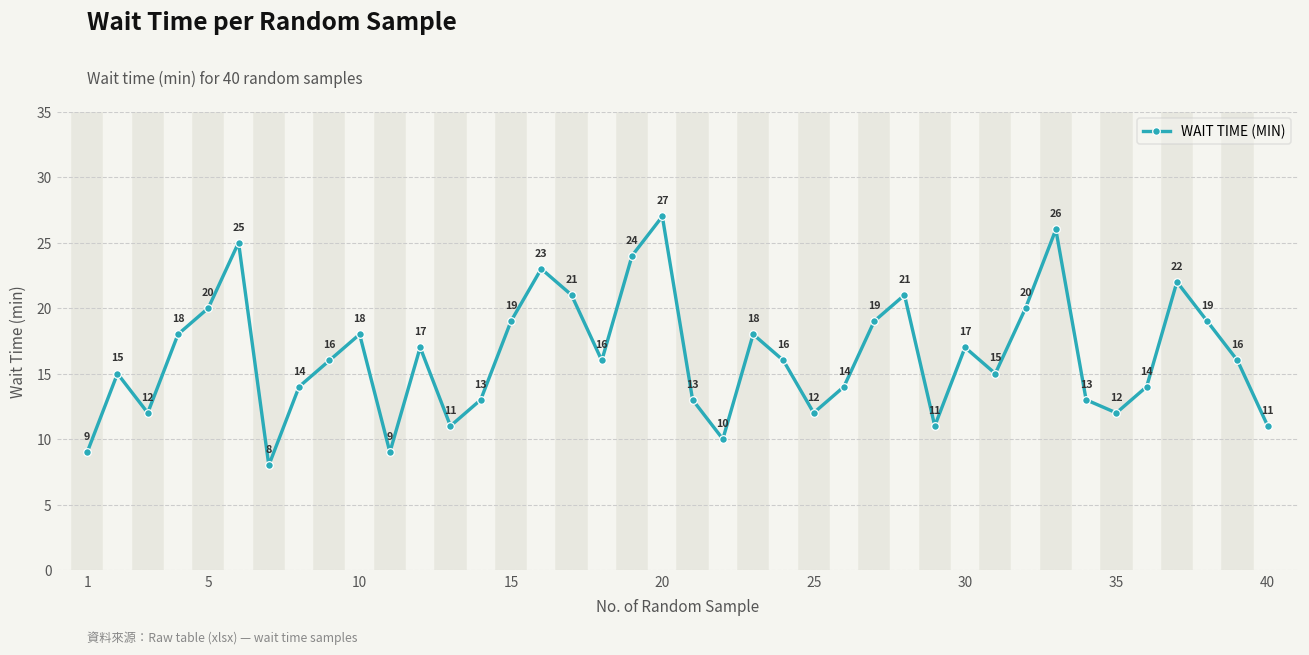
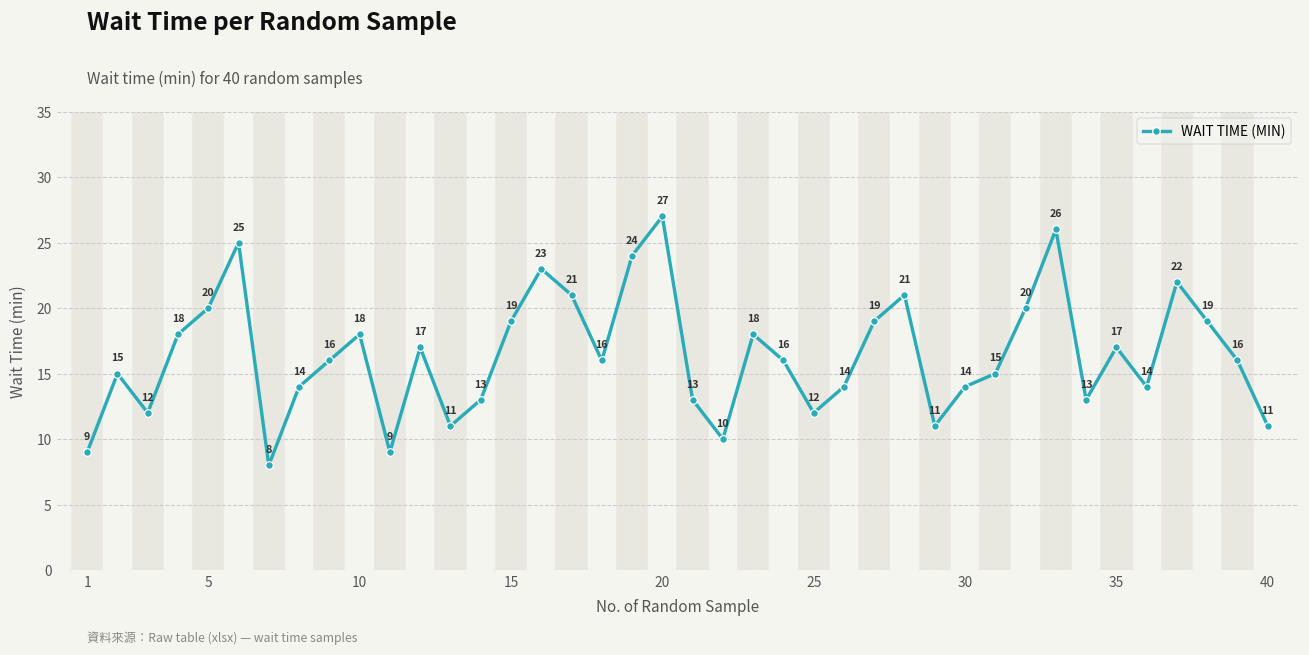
  {
    "1": 9,
    "5": 20,
    "10": 18,
    "15": 19,
    "20": 27,
    "25": 12,
-   "30": 17,
-   "35": 12,
+   "30": 14,
+   "35": 17,
    "40": 11
  }
